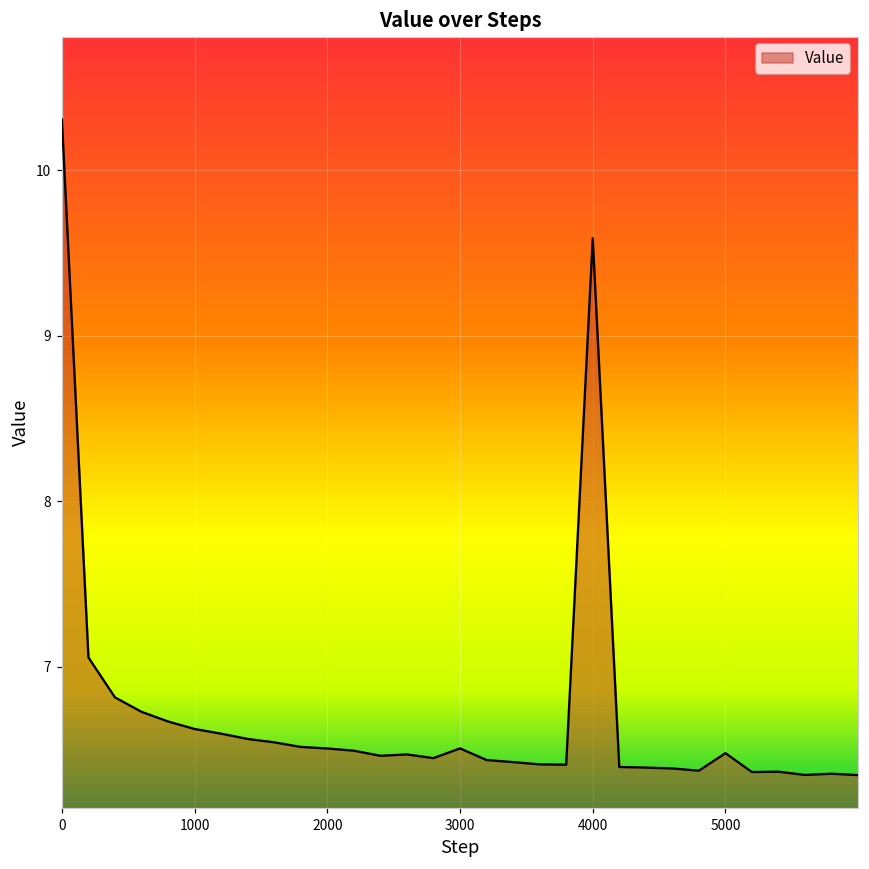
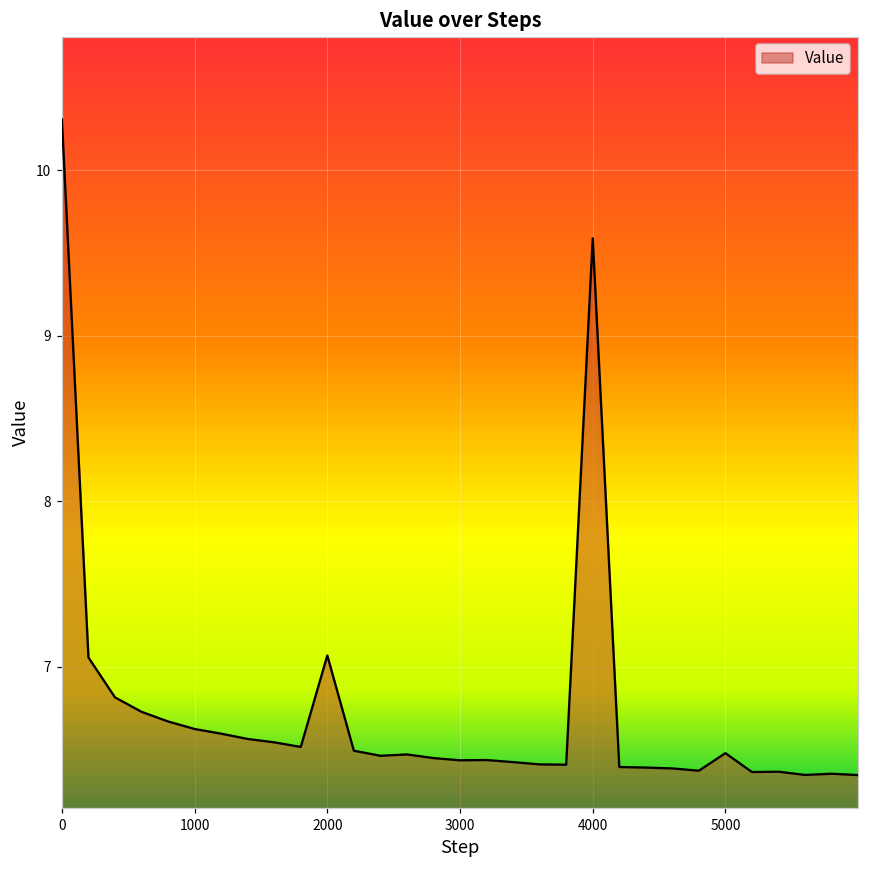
  {
    "0": 10.31,
    "1000": 6.63,
-   "2000": 6.51,
-   "3000": 6.51,
+   "2000": 7.07,
+   "3000": 6.44,
    "4000": 9.59,
    "5000": 6.48
  }
